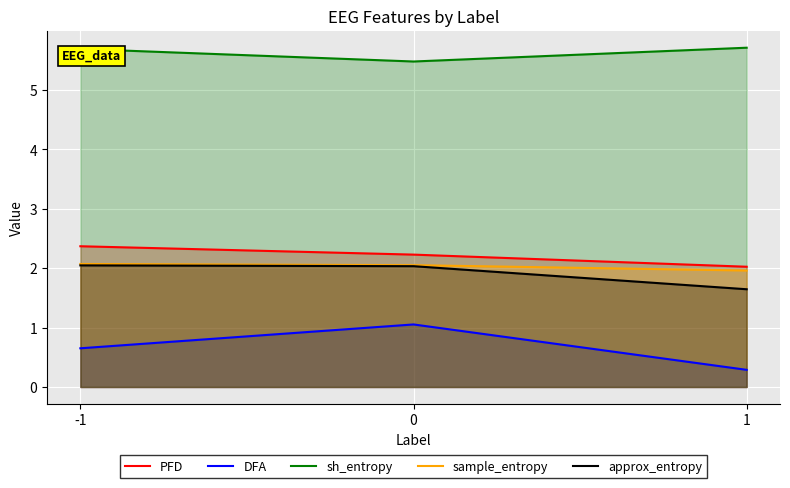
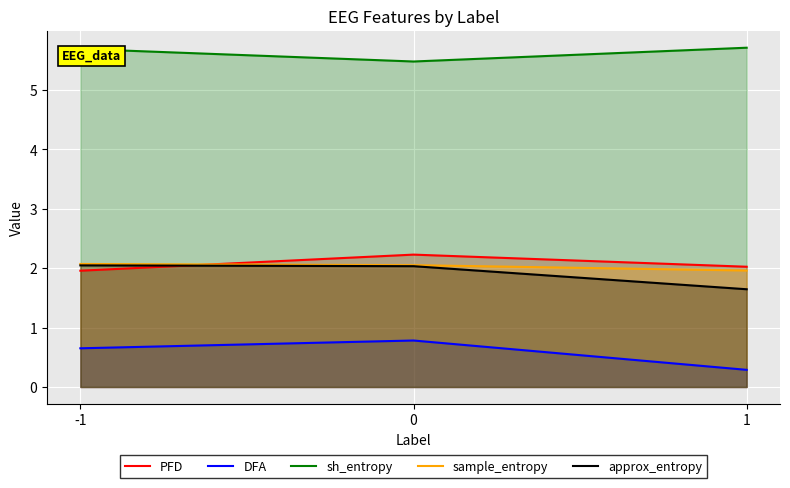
  {
    "PFD": {
-     "-1": 2.4,
+     "-1": 2.0,
      "0": 2.2,
      "1": 2.0
    },
    "DFA": {
      "-1": 0.7,
-     "0": 1.1,
+     "0": 0.8,
      "1": 0.3
    },
    "sh_entropy": {
      "0": 5.5,
      "1": 5.7
    },
    "sample_entropy": {
      "1": 2.0
    },
    "approx_entropy": {
      "1": 1.6
    }
  }
